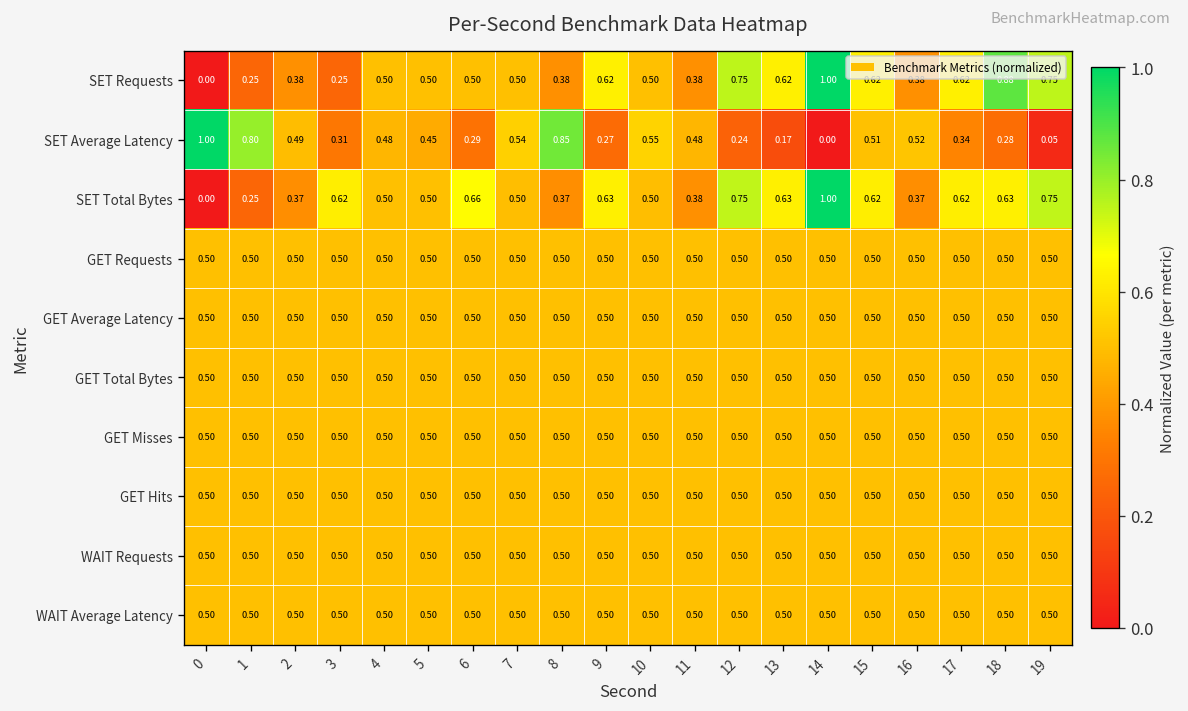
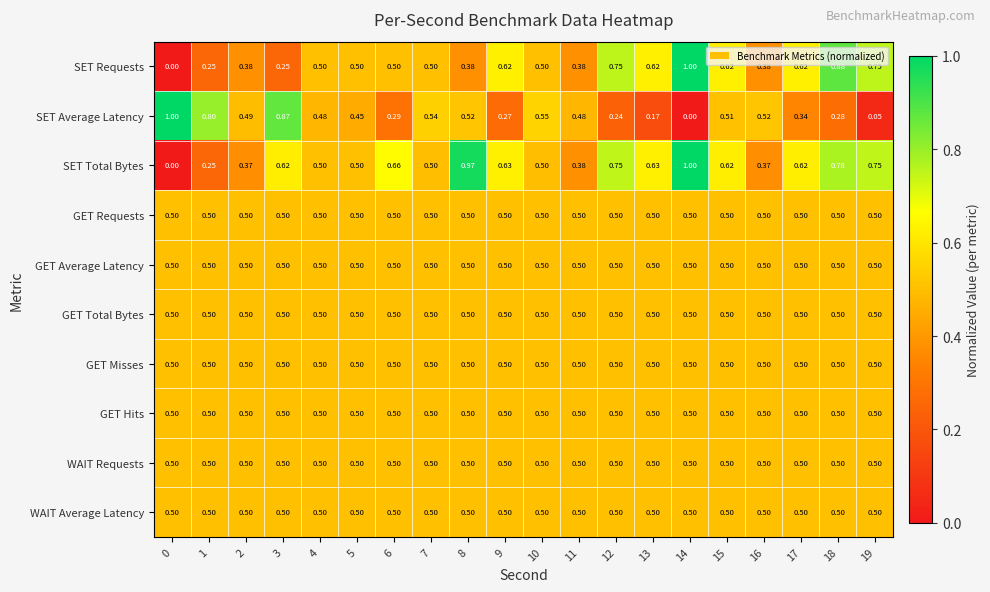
  {
    "SET Requests": {
      "0": 0.00,
      "1": 0.25,
      "2": 0.38,
      "3": 0.25,
      "4": 0.50,
      "5": 0.50,
      "6": 0.50,
      "7": 0.50,
      "8": 0.38,
      "9": 0.62,
      "10": 0.50,
      "11": 0.38,
      "12": 0.75,
      "13": 0.62,
      "14": 1.00
    },
    "SET Average Latency": {
      "0": 1.00,
      "1": 0.80,
      "2": 0.49,
-     "3": 0.31,
+     "3": 0.87,
      "4": 0.48,
      "5": 0.45,
      "6": 0.29,
      "7": 0.54,
-     "8": 0.85,
+     "8": 0.52,
      "9": 0.27,
      "10": 0.55,
      "11": 0.48,
      "12": 0.24,
      "13": 0.17,
      "14": 0.00,
      "15": 0.51,
      "16": 0.52,
      "17": 0.34,
      "18": 0.28,
      "19": 0.05
    },
    "SET Total Bytes": {
      "0": 0.00,
      "1": 0.25,
      "2": 0.37,
      "3": 0.62,
      "4": 0.50,
      "5": 0.50,
      "6": 0.66,
      "7": 0.50,
-     "8": 0.37,
+     "8": 0.97,
      "9": 0.63,
      "10": 0.50,
      "11": 0.38,
      "12": 0.75,
      "13": 0.63,
      "14": 1.00,
      "15": 0.62,
      "16": 0.37,
      "17": 0.62,
-     "18": 0.63,
+     "18": 0.78,
      "19": 0.75
    },
    "GET Requests": {
      "0": 0.50,
      "1": 0.50,
      "2": 0.50,
      "3": 0.50,
      "4": 0.50,
      "5": 0.50,
      "6": 0.50,
      "7": 0.50,
      "8": 0.50,
      "9": 0.50,
      "10": 0.50,
      "11": 0.50,
      "12": 0.50,
      "13": 0.50,
      "14": 0.50,
      "15": 0.50,
      "16": 0.50,
      "17": 0.50,
      "18": 0.50,
      "19": 0.50
    },
    "GET Average Latency": {
      "0": 0.50,
      "1": 0.50,
      "2": 0.50,
      "3": 0.50,
      "4": 0.50,
      "5": 0.50,
      "6": 0.50,
      "7": 0.50,
      "8": 0.50,
      "9": 0.50,
      "10": 0.50,
      "11": 0.50,
      "12": 0.50,
      "13": 0.50,
      "14": 0.50,
      "15": 0.50,
      "16": 0.50,
      "17": 0.50,
      "18": 0.50,
      "19": 0.50
    },
    "GET Total Bytes": {
      "0": 0.50,
      "1": 0.50,
      "2": 0.50,
      "3": 0.50,
      "4": 0.50,
      "5": 0.50,
      "6": 0.50,
      "7": 0.50,
      "8": 0.50,
      "9": 0.50,
      "10": 0.50,
      "11": 0.50,
      "12": 0.50,
      "13": 0.50,
      "14": 0.50,
      "15": 0.50,
      "16": 0.50,
      "17": 0.50,
      "18": 0.50,
      "19": 0.50
    },
    "GET Misses": {
      "0": 0.50,
      "1": 0.50,
      "2": 0.50,
      "3": 0.50,
      "4": 0.50,
      "5": 0.50,
      "6": 0.50,
      "7": 0.50,
      "8": 0.50,
      "9": 0.50,
      "10": 0.50,
      "11": 0.50,
      "12": 0.50,
      "13": 0.50,
      "14": 0.50,
      "15": 0.50,
      "16": 0.50,
      "17": 0.50,
      "18": 0.50,
      "19": 0.50
    },
    "GET Hits": {
      "0": 0.50,
      "1": 0.50,
      "2": 0.50,
      "3": 0.50,
      "4": 0.50,
      "5": 0.50,
      "6": 0.50,
      "7": 0.50,
      "8": 0.50,
      "9": 0.50,
      "10": 0.50,
      "11": 0.50,
      "12": 0.50,
      "13": 0.50,
      "14": 0.50,
      "15": 0.50,
      "16": 0.50,
      "17": 0.50,
      "18": 0.50,
      "19": 0.50
    },
    "WAIT Requests": {
      "0": 0.50,
      "1": 0.50,
      "2": 0.50,
      "3": 0.50,
      "4": 0.50,
      "5": 0.50,
      "6": 0.50,
      "7": 0.50,
      "8": 0.50,
      "9": 0.50,
      "10": 0.50,
      "11": 0.50,
      "12": 0.50,
      "13": 0.50,
      "14": 0.50,
      "15": 0.50,
      "16": 0.50,
      "17": 0.50,
      "18": 0.50,
      "19": 0.50
    },
    "WAIT Average Latency": {
      "0": 0.50,
      "1": 0.50,
      "2": 0.50,
      "3": 0.50,
      "4": 0.50,
      "5": 0.50,
      "6": 0.50,
      "7": 0.50,
      "8": 0.50,
      "9": 0.50,
      "10": 0.50,
      "11": 0.50,
      "12": 0.50,
      "13": 0.50,
      "14": 0.50,
      "15": 0.50,
      "16": 0.50,
      "17": 0.50,
      "18": 0.50,
      "19": 0.50
    }
  }
